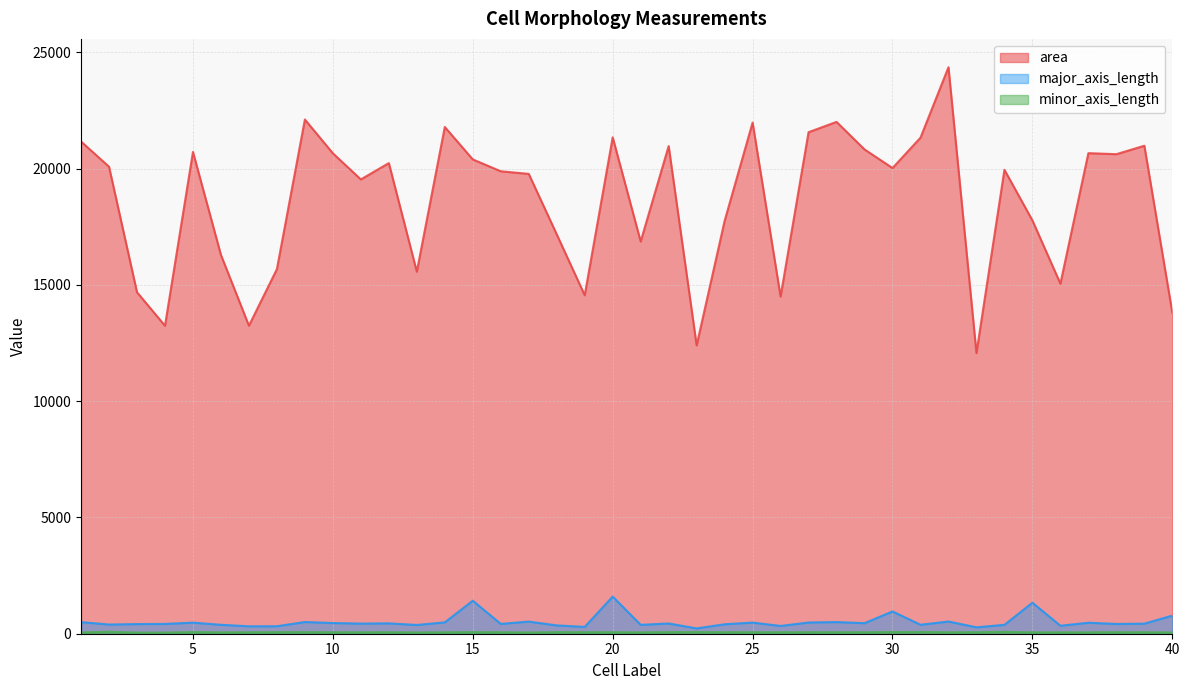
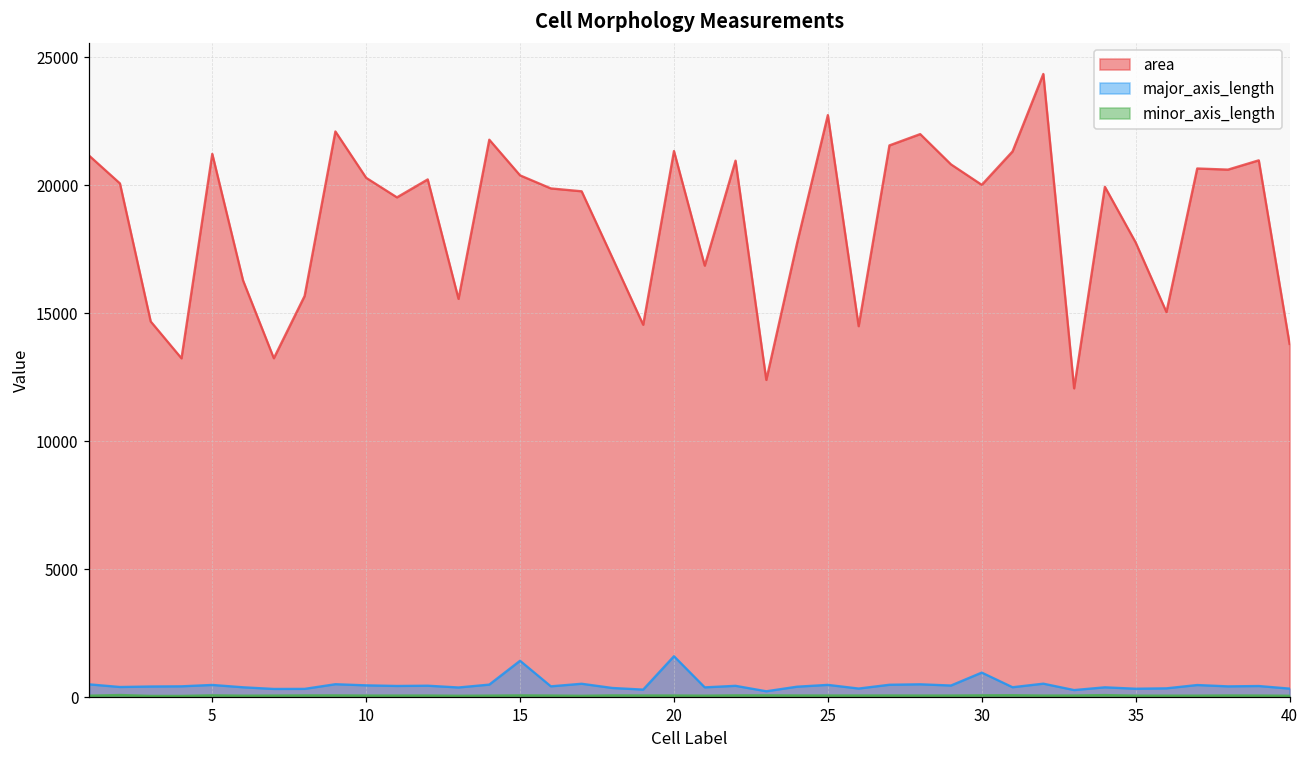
  {
    "area": {
-     "5": 20700,
-     "10": 20700,
+     "5": 21200,
+     "10": 20300,
      "15": 20400,
      "20": 21300,
-     "25": 22000,
+     "25": 22700,
      "30": 20000,
      "35": 17800,
      "40": 13800
    },
    "major_axis_length": {
      "5": 500,
      "10": 500,
      "15": 1400,
      "20": 1600,
      "25": 500,
      "30": 1000,
-     "35": 1300,
-     "40": 800
+     "35": 300,
+     "40": 300
    },
    "minor_axis_length": {
      "5": 100,
      "10": 100,
      "15": 100,
      "20": 100,
      "25": 100,
      "30": 100,
      "35": 100,
      "40": 100
    }
  }
